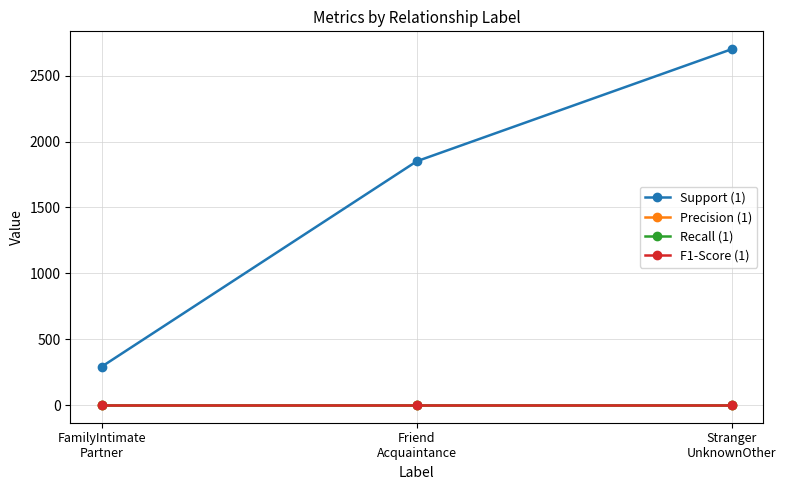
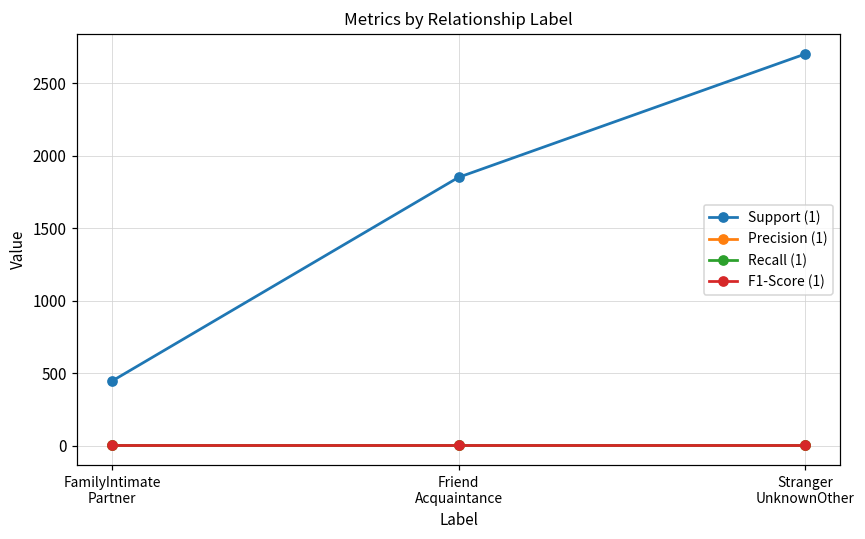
  {
    "Support (1)": {
-     "FamilyIntimate Partner": 290,
+     "FamilyIntimate Partner": 450,
      "Friend Acquaintance": 1850,
      "Stranger UnknownOther": 2700
    },
    "F1-Score (1)": {
      "FamilyIntimate Partner": 0,
      "Friend Acquaintance": 0,
      "Stranger UnknownOther": 0
    }
  }
